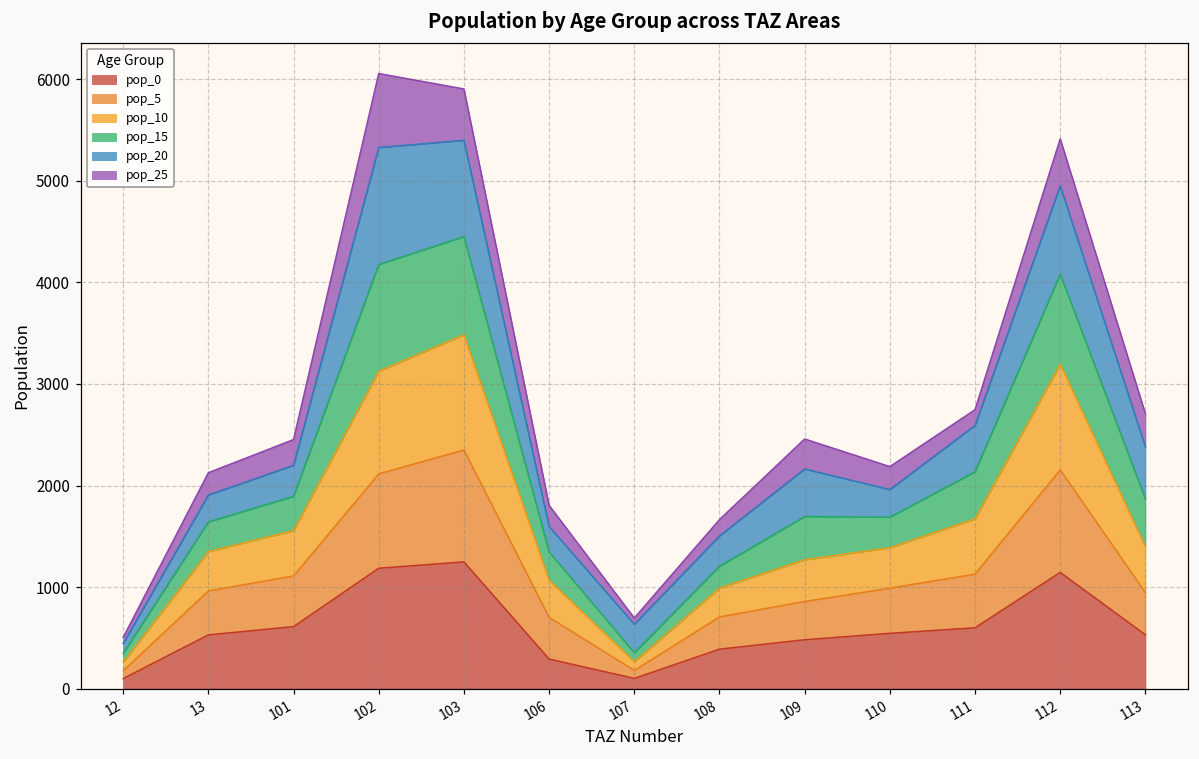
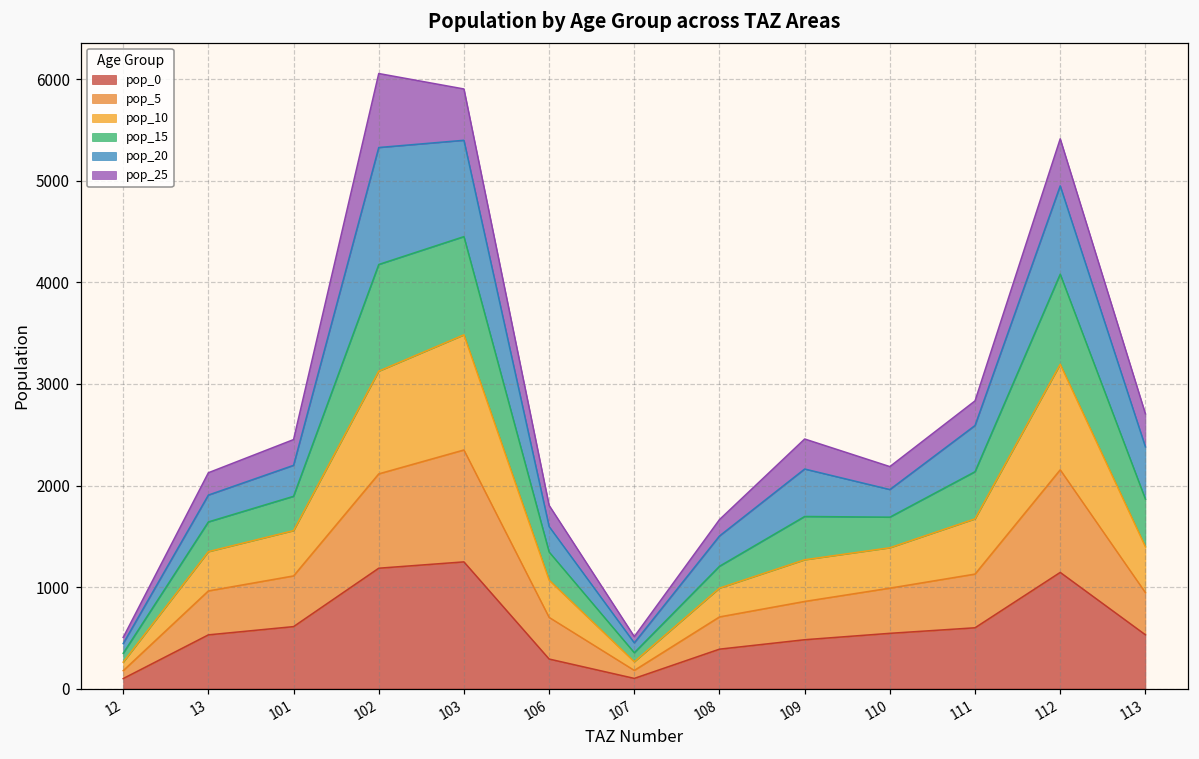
  {
    "pop_0": {
      "12": 100,
      "13": 500,
      "101": 600,
      "102": 1200,
      "103": 1200,
      "106": 300,
      "107": 100,
      "108": 400,
      "109": 500,
      "110": 500,
      "111": 600,
      "112": 1100,
      "113": 500
    },
    "pop_15": {
      "12": 100,
      "13": 300,
      "101": 300,
      "102": 1100,
      "103": 1000,
      "106": 300,
      "107": 100,
      "108": 200,
      "109": 400,
      "110": 300,
      "111": 500,
      "112": 900,
      "113": 500
    },
    "pop_20": {
      "12": 100,
      "13": 300,
      "101": 300,
      "102": 1200,
      "103": 900,
      "106": 300,
-     "107": 300,
+     "107": 100,
      "108": 300,
      "109": 500,
      "110": 300,
      "111": 500,
      "112": 900,
      "113": 500
    },
    "pop_25": {
      "12": 100,
      "13": 200,
      "101": 300,
      "102": 700,
      "103": 500,
      "106": 200,
      "107": 100,
      "108": 200,
      "109": 300,
      "110": 200,
-     "111": 160,
+     "111": 240,
      "112": 500,
      "113": 300
    }
  }
